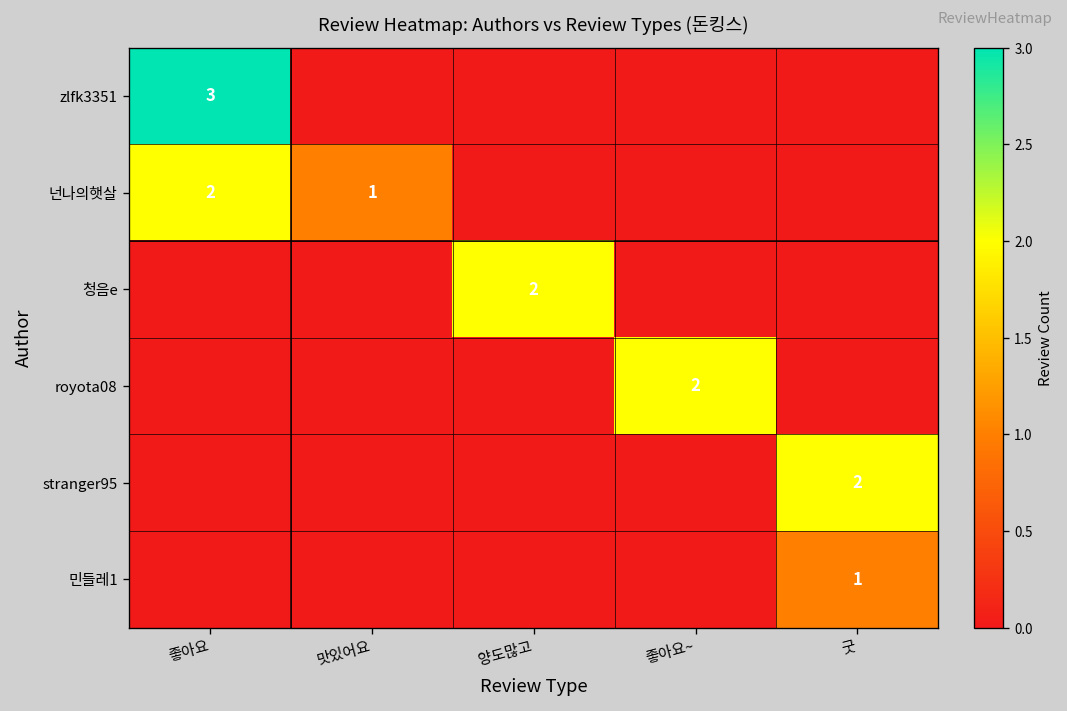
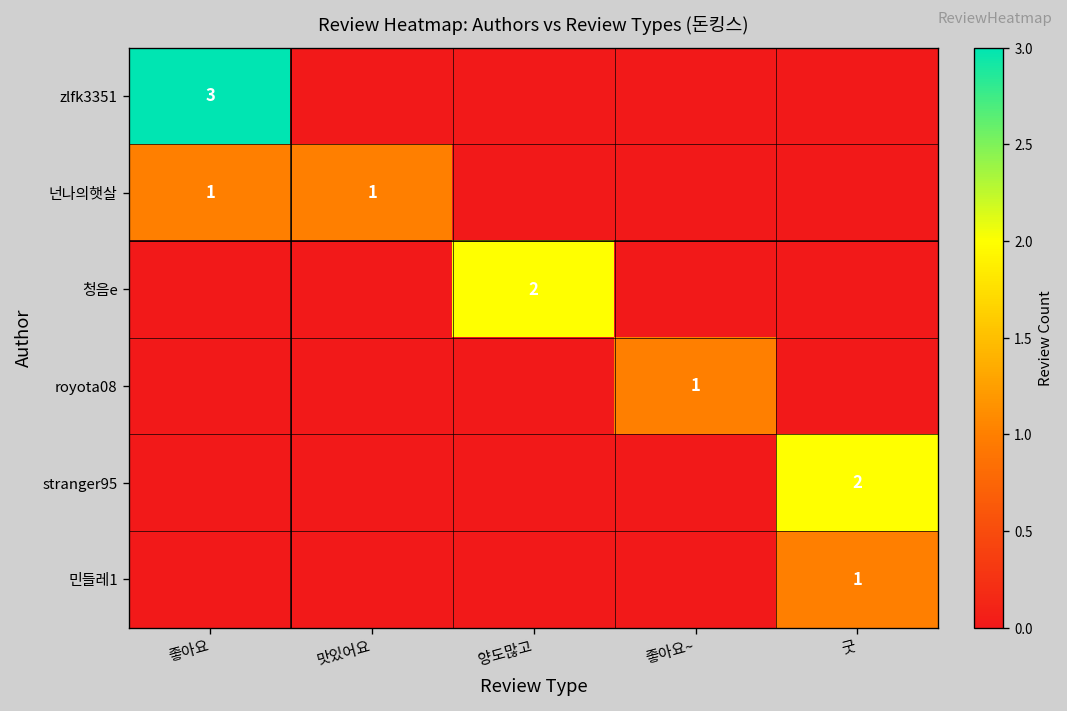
  {
    "zlfk3351": {
      "좋아요": 3
    },
    "넌나의햇살": {
-     "좋아요": 2,
+     "좋아요": 1,
      "맛있어요": 1
    },
    "청음e": {
      "양도많고": 2
    },
    "royota08": {
-     "좋아요~": 2
+     "좋아요~": 1
    },
    "stranger95": {
      "굿": 2
    },
    "민들레1": {
      "굿": 1
    }
  }
